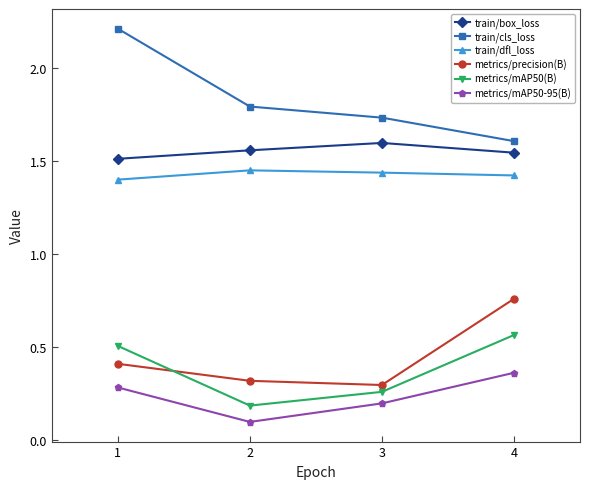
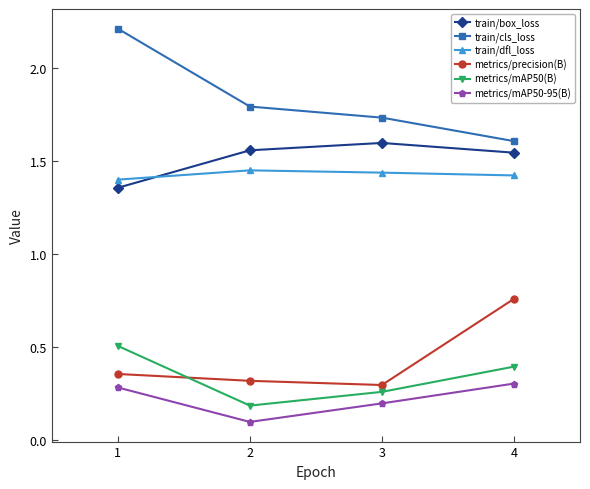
  {
    "train/box_loss": {
-     "1": 1.51,
+     "1": 1.35,
      "2": 1.56,
      "3": 1.60,
      "4": 1.54
    },
    "metrics/precision(B)": {
-     "1": 0.41,
+     "1": 0.35,
      "2": 0.32,
      "3": 0.29,
      "4": 0.76
    },
    "metrics/mAP50(B)": {
      "1": 0.50,
      "2": 0.18,
      "3": 0.26,
-     "4": 0.56
+     "4": 0.39
    },
    "metrics/mAP50-95(B)": {
      "1": 0.28,
      "2": 0.10,
      "3": 0.20,
-     "4": 0.36
+     "4": 0.30
    }
  }
